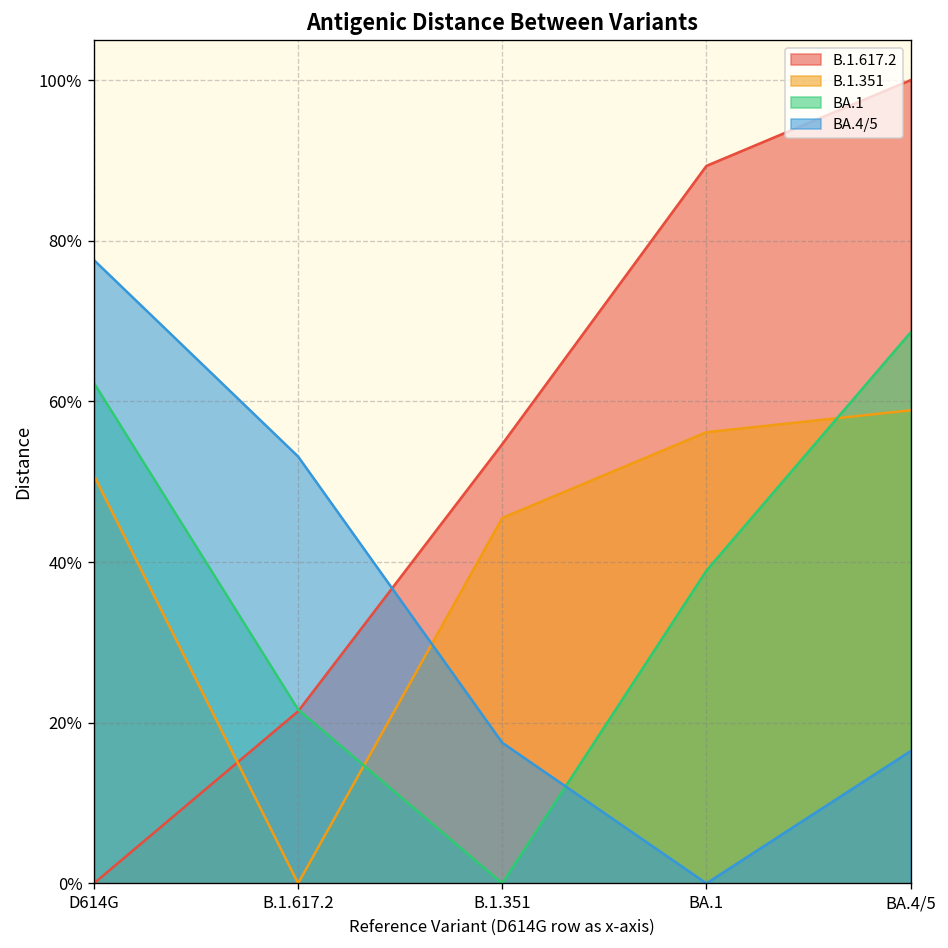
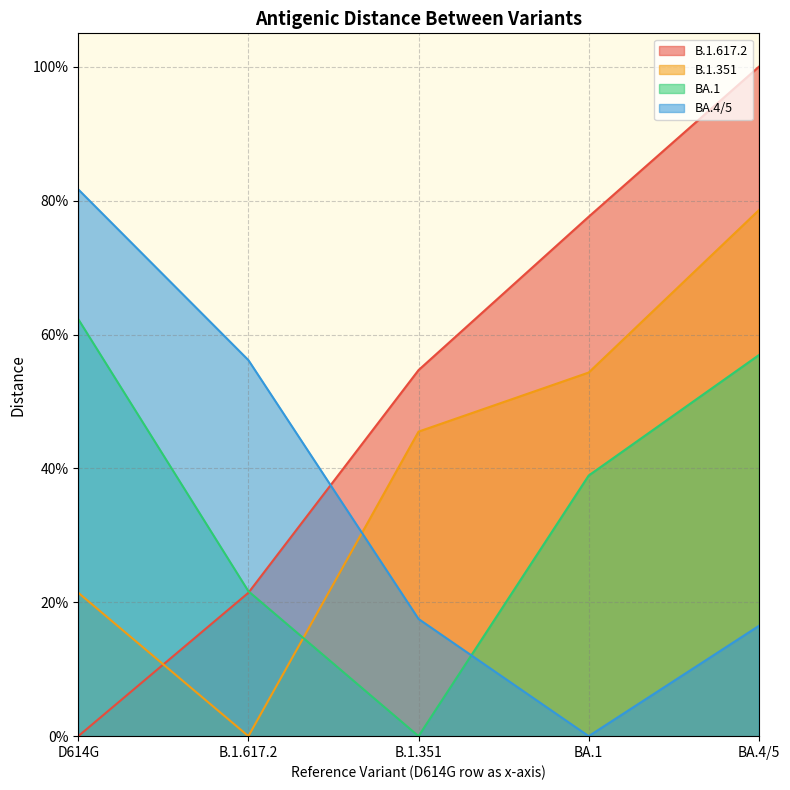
  {
    "B.1.617.2": {
      "D614G": "0%",
      "B.1.351": "55%",
-     "BA.1": "89%",
+     "BA.1": "78%",
      "BA.4/5": "100%"
    },
    "B.1.351": {
-     "D614G": "51%",
+     "D614G": "21%",
      "B.1.617.2": "0%",
      "B.1.351": "45%",
-     "BA.1": "56%",
-     "BA.4/5": "59%"
+     "BA.1": "54%",
+     "BA.4/5": "79%"
    },
    "BA.1": {
      "D614G": "62%",
      "B.1.351": "0%",
      "BA.1": "39%",
-     "BA.4/5": "69%"
+     "BA.4/5": "57%"
    },
    "BA.4/5": {
-     "D614G": "78%",
-     "B.1.617.2": "53%",
+     "D614G": "82%",
+     "B.1.617.2": "56%",
      "B.1.351": "18%",
      "BA.1": "0%",
      "BA.4/5": "16%"
    }
  }
